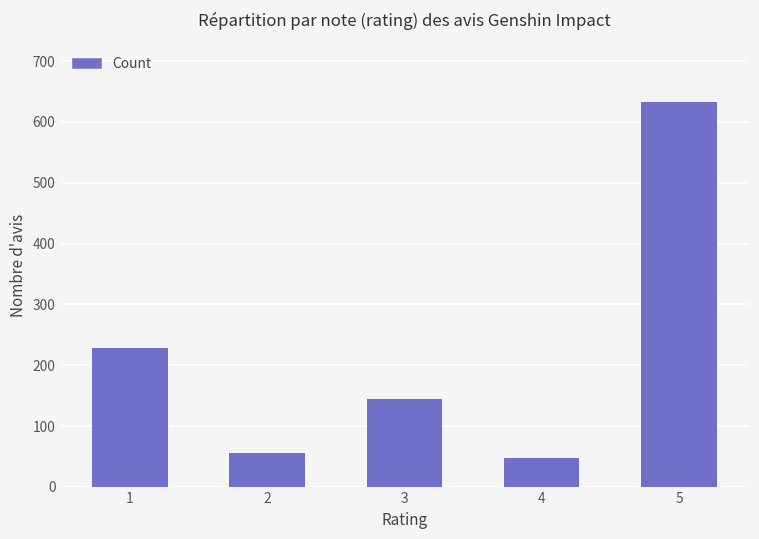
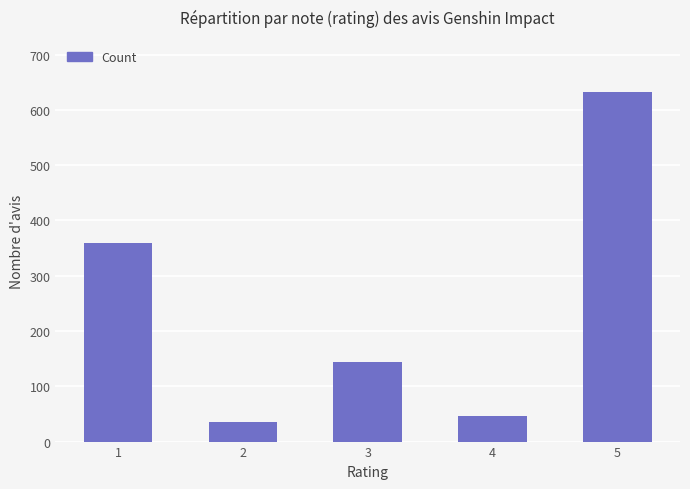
  {
-   "1": 230,
-   "2": 60,
+   "1": 360,
+   "2": 40,
    "3": 140,
    "4": 50,
    "5": 630
  }
